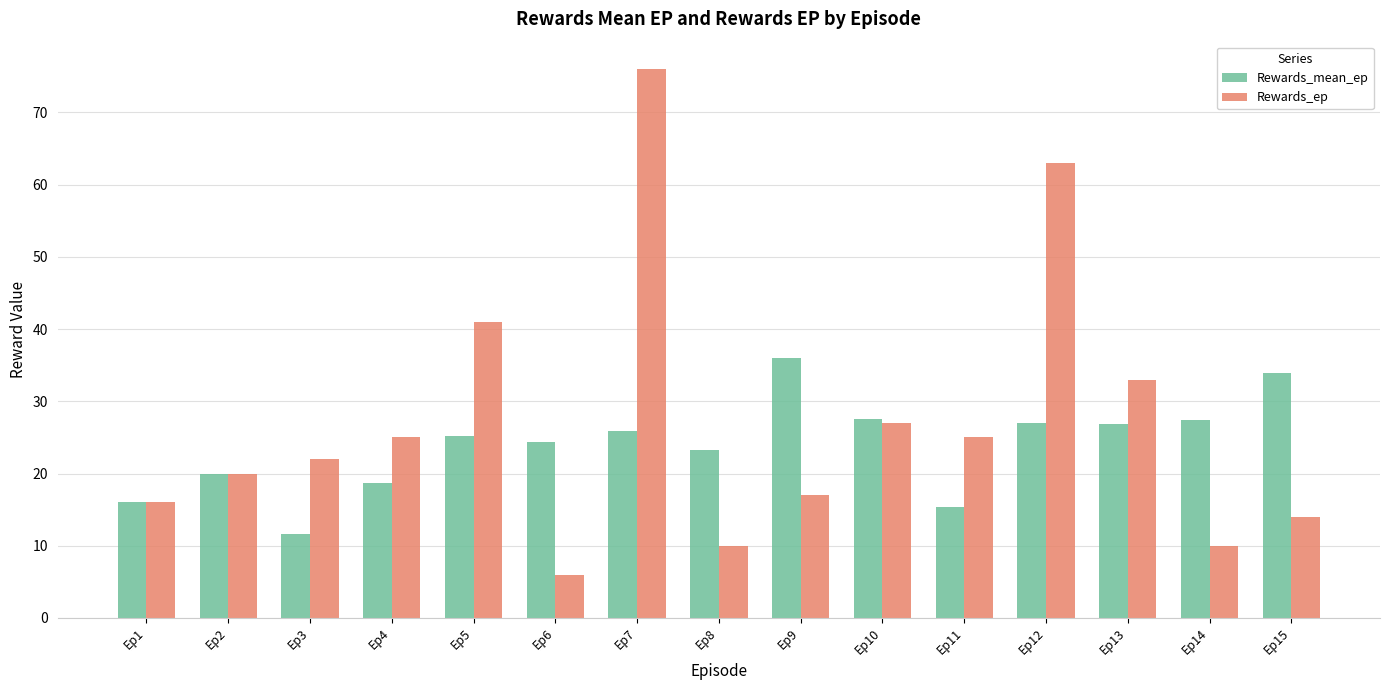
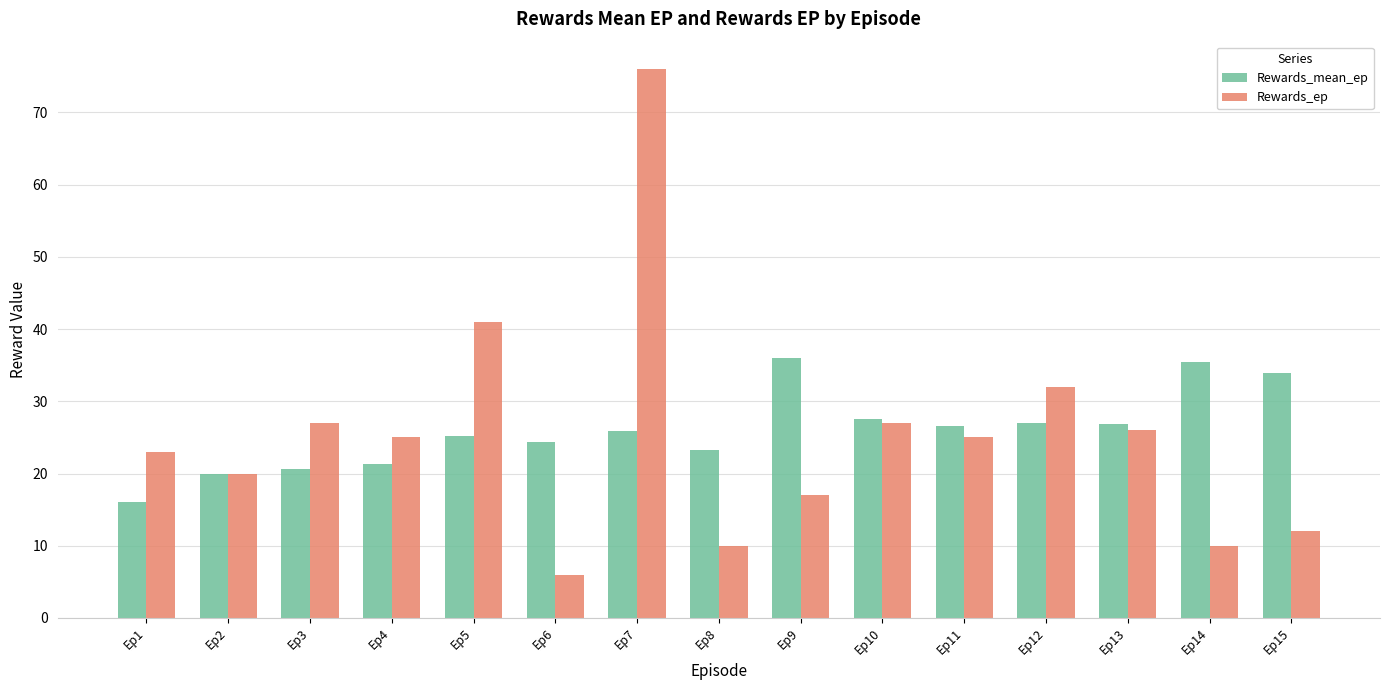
  {
    "Rewards_mean_ep": {
      "Ep1": 16,
      "Ep2": 20,
-     "Ep3": 12,
-     "Ep4": 19,
+     "Ep3": 21,
+     "Ep4": 21,
      "Ep5": 25,
      "Ep6": 24,
      "Ep7": 26,
      "Ep8": 23,
      "Ep9": 36,
      "Ep10": 28,
-     "Ep11": 15,
+     "Ep11": 27,
      "Ep12": 27,
      "Ep13": 27,
-     "Ep14": 27,
+     "Ep14": 35,
      "Ep15": 34
    },
    "Rewards_ep": {
-     "Ep1": 16,
+     "Ep1": 23,
      "Ep2": 20,
-     "Ep3": 22,
+     "Ep3": 27,
      "Ep4": 25,
      "Ep5": 41,
      "Ep6": 6,
      "Ep7": 76,
      "Ep8": 10,
      "Ep9": 17,
      "Ep10": 27,
      "Ep11": 25,
-     "Ep12": 63,
-     "Ep13": 33,
+     "Ep12": 32,
+     "Ep13": 26,
      "Ep14": 10,
-     "Ep15": 14
+     "Ep15": 12
    }
  }
